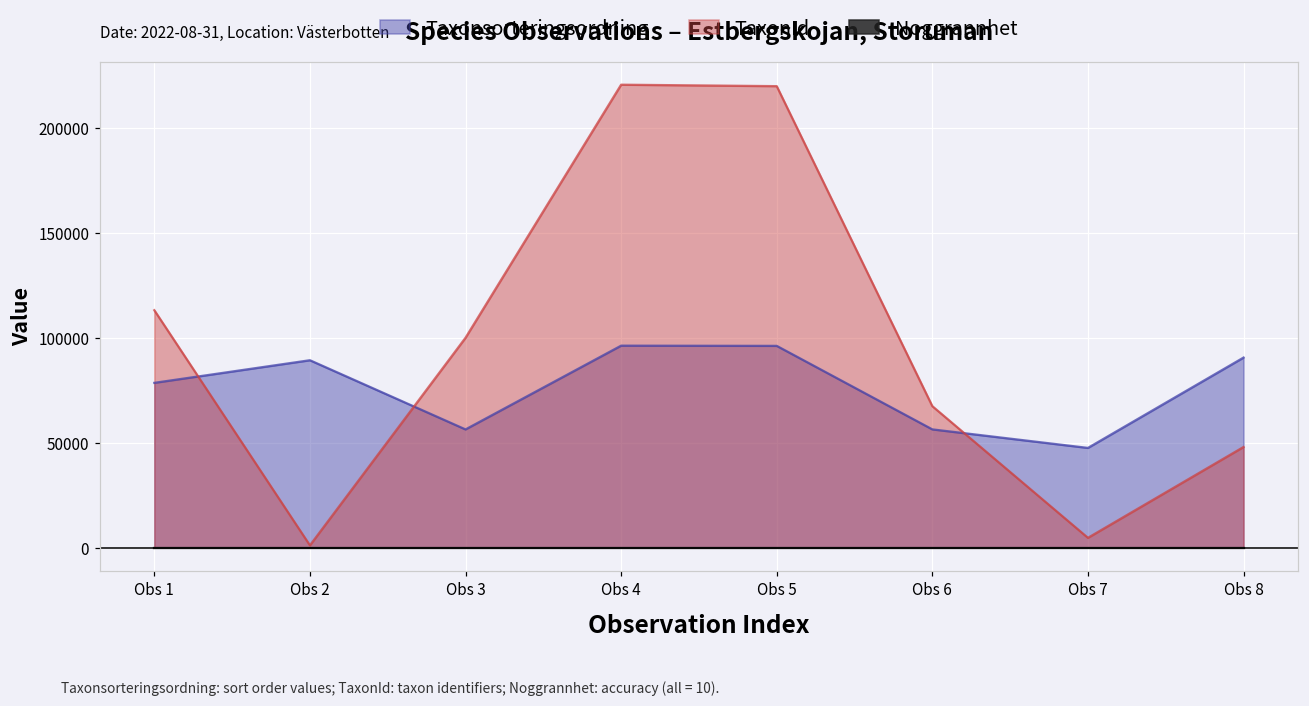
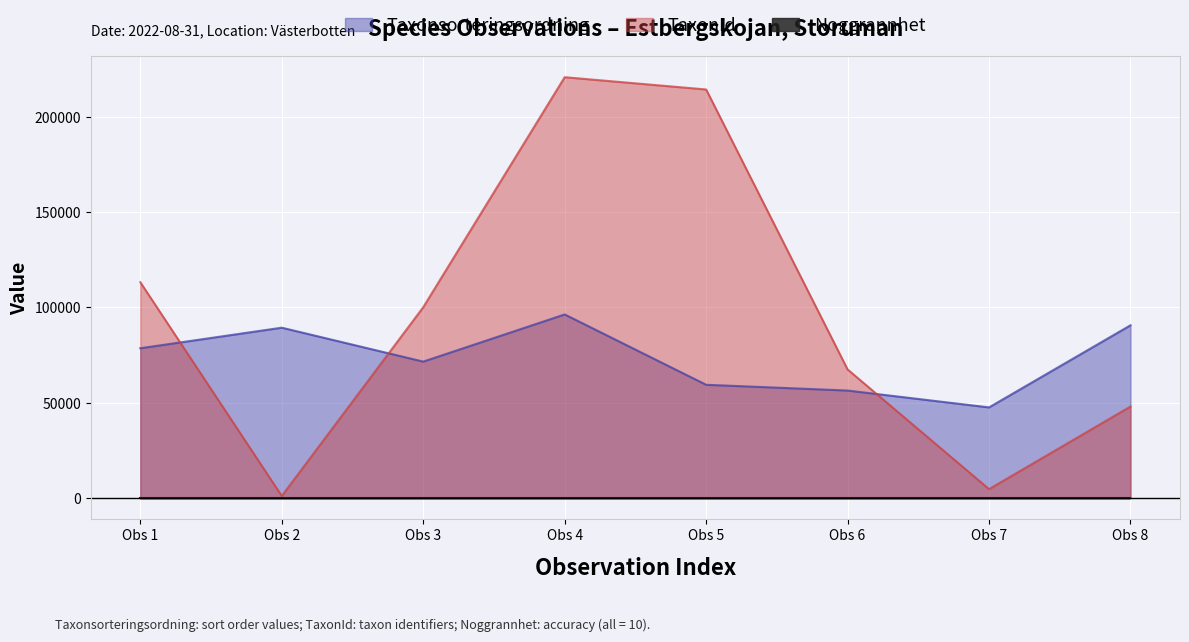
  {
    "Taxonsorteringsordning": {
      "Obs 1": 79000,
      "Obs 2": 89000,
-     "Obs 3": 56000,
+     "Obs 3": 72000,
      "Obs 4": 96000,
-     "Obs 5": 96000,
+     "Obs 5": 59000,
      "Obs 6": 56000,
      "Obs 7": 48000,
      "Obs 8": 91000
    },
    "TaxonId": {
      "Obs 1": 113000,
      "Obs 3": 100000,
      "Obs 4": 221000,
-     "Obs 5": 220000,
+     "Obs 5": 214000,
      "Obs 6": 67000,
      "Obs 7": 5000,
      "Obs 8": 48000
    },
    "Noggrannhet": {
      "Obs 1": 0,
      "Obs 3": 0,
      "Obs 4": 0,
      "Obs 5": 0,
      "Obs 6": 0,
      "Obs 7": 0,
      "Obs 8": 0
    }
  }
